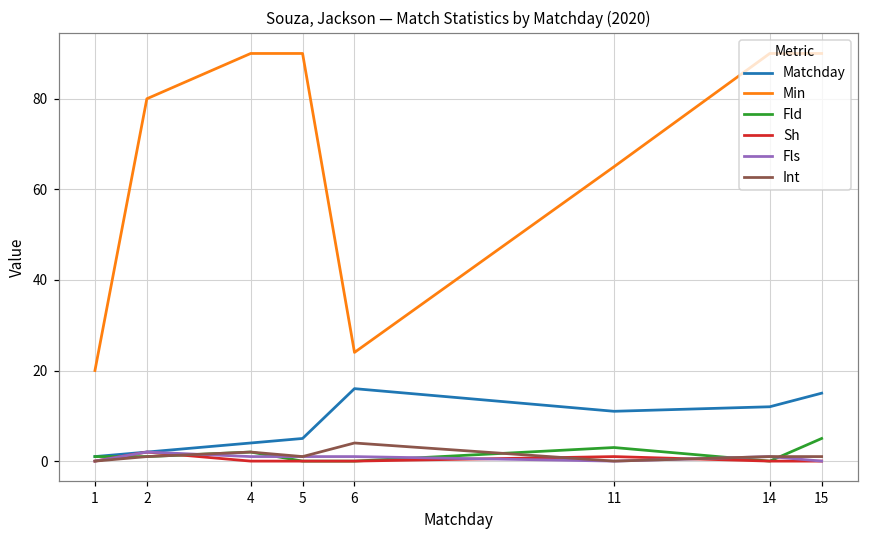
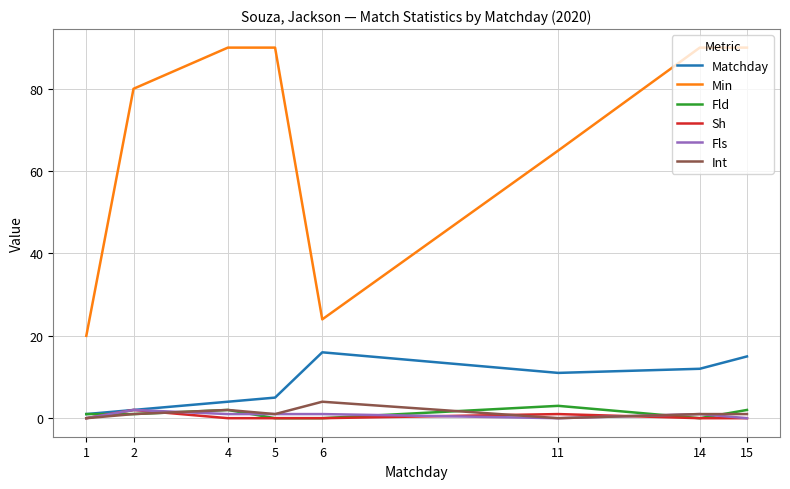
  {
    "Matchday": {
      "4": 4,
      "5": 5,
      "6": 16,
      "11": 11,
      "14": 12,
      "15": 15
    },
    "Min": {
      "1": 20,
      "2": 80,
      "4": 90,
      "5": 90,
      "6": 24,
      "11": 65
    },
    "Fld": {
      "11": 3,
-     "15": 5
+     "15": 2
    },
    "Sh": {
      "4": 0,
      "11": 1
    },
    "Fls": {
      "4": 1,
      "6": 1
    },
    "Int": {
      "6": 4,
      "15": 1
    }
  }
